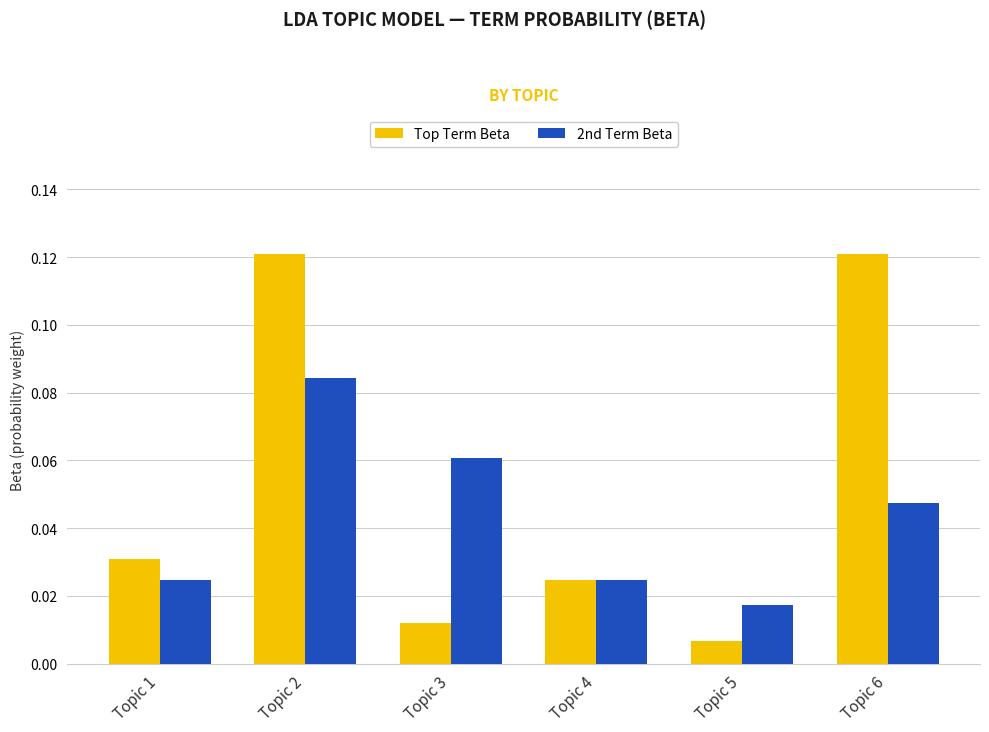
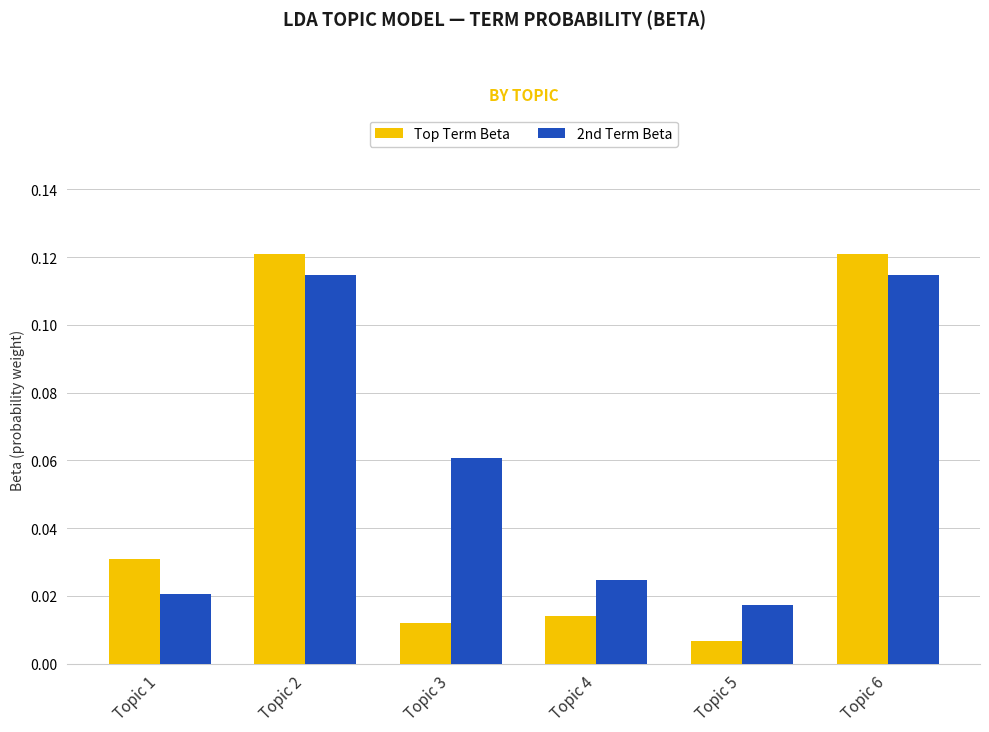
  {
    "Top Term Beta": {
      "Topic 1": 0.031,
      "Topic 2": 0.121,
      "Topic 3": 0.012,
-     "Topic 4": 0.025,
+     "Topic 4": 0.014,
      "Topic 5": 0.007,
      "Topic 6": 0.121
    },
    "2nd Term Beta": {
-     "Topic 1": 0.025,
-     "Topic 2": 0.084,
+     "Topic 1": 0.021,
+     "Topic 2": 0.115,
      "Topic 3": 0.061,
      "Topic 4": 0.025,
      "Topic 5": 0.017,
-     "Topic 6": 0.047
+     "Topic 6": 0.115
    }
  }
